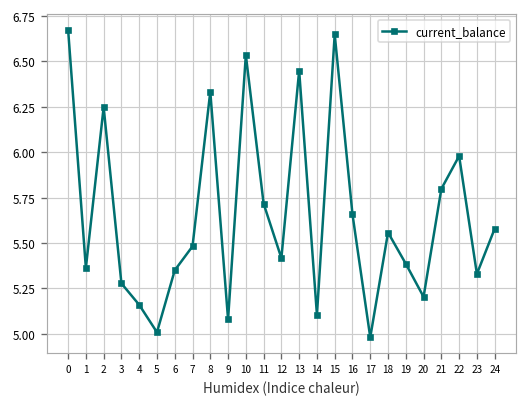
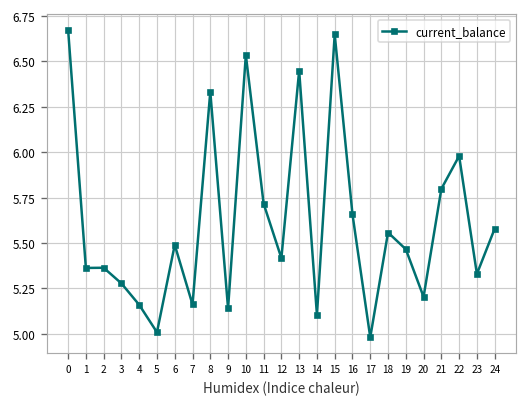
  {
    "0": 6.68,
    "1": 5.36,
-   "2": 6.25,
+   "2": 5.36,
    "3": 5.28,
    "4": 5.16,
    "5": 5.01,
-   "6": 5.35,
-   "7": 5.48,
+   "6": 5.49,
+   "7": 5.16,
    "8": 6.33,
-   "9": 5.08,
+   "9": 5.14,
    "10": 6.54,
    "11": 5.72,
    "12": 5.42,
    "13": 6.45,
    "14": 5.11,
    "15": 6.65,
    "16": 5.66,
    "17": 4.98,
    "18": 5.56,
-   "19": 5.39,
+   "19": 5.47,
    "20": 5.20,
    "21": 5.80,
    "22": 5.98,
    "23": 5.33,
    "24": 5.58
  }
